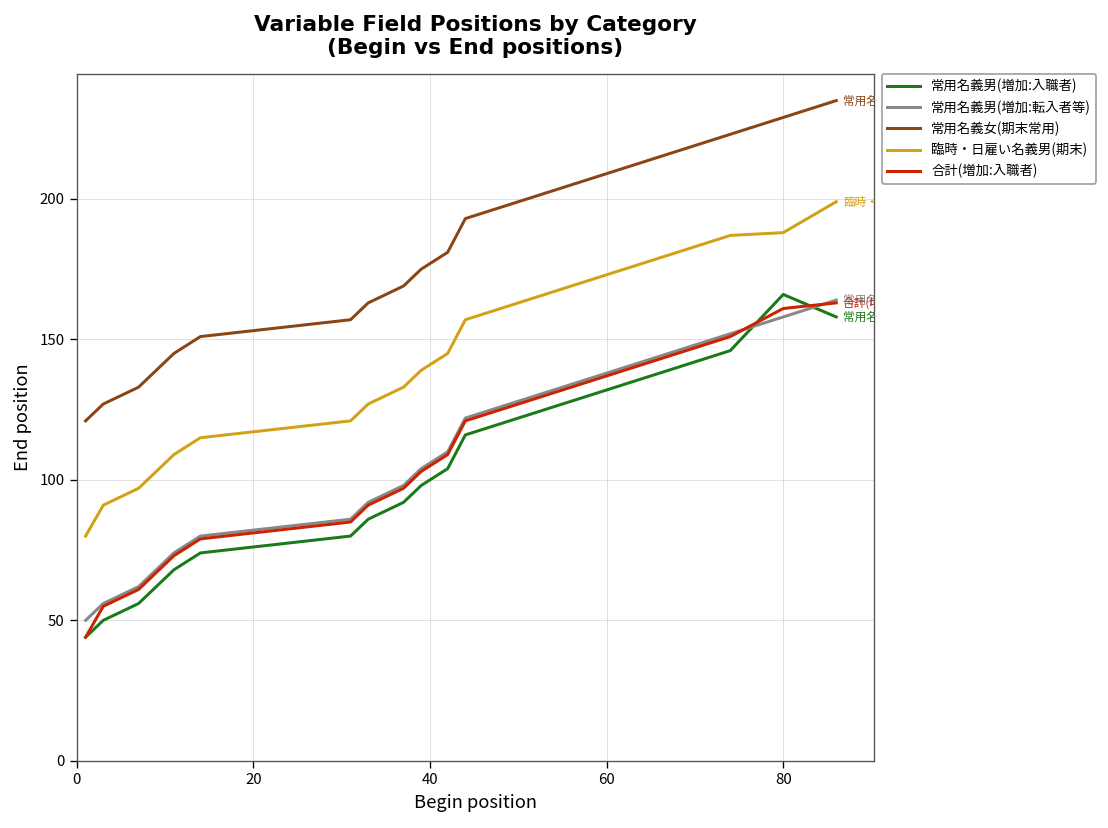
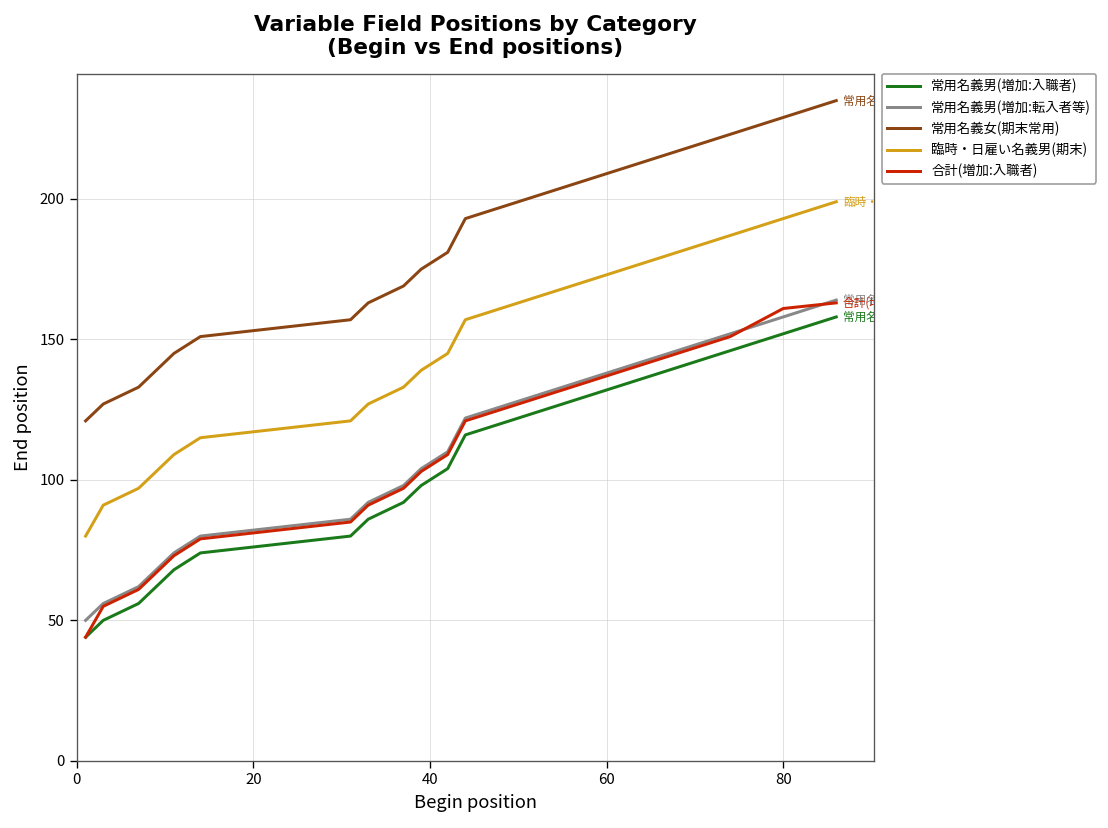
  {
    "常用名義男(増加:入職者)": {
-     "80": 166
+     "80": 152
    },
    "常用名義男(増加:転入者等)": {
      "80": 158
    },
    "常用名義女(期末常用)": {
      "80": 229
    },
    "臨時・日雇い名義男(期末)": {
-     "80": 188
+     "80": 193
    },
    "合計(増加:入職者)": {
      "80": 161
    }
  }
